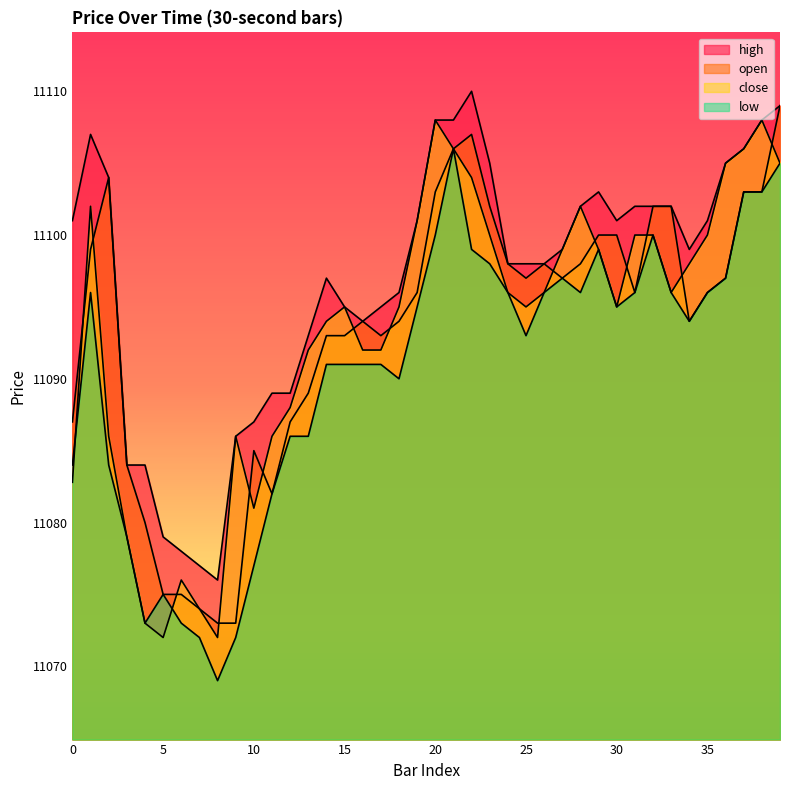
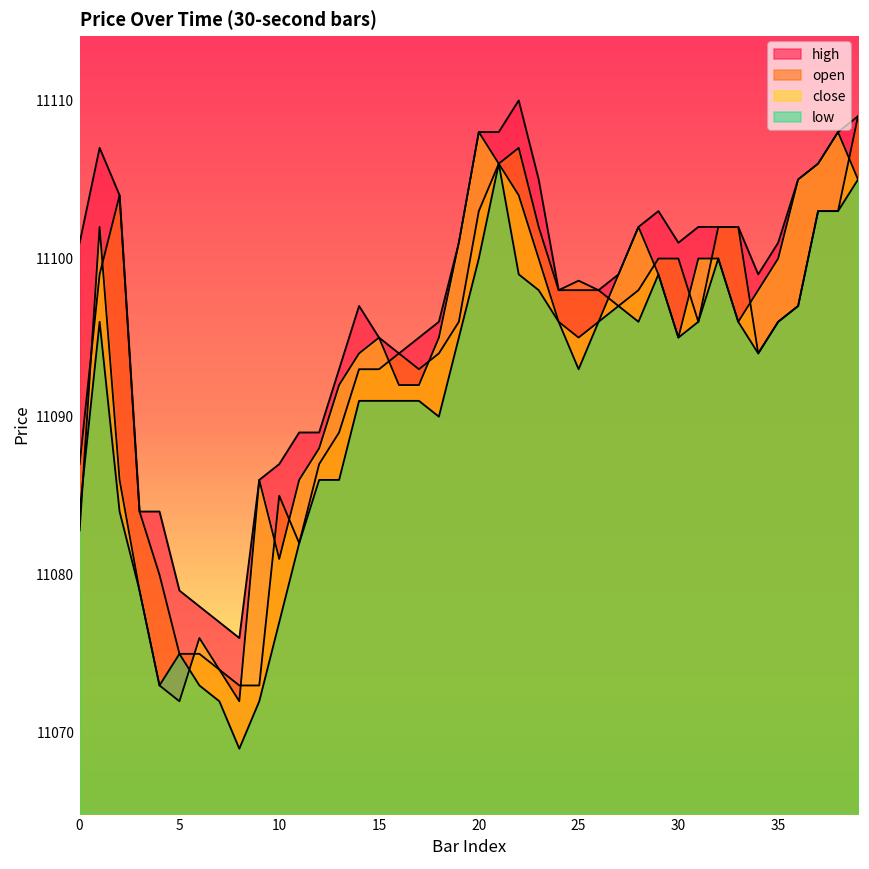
  {
    "high": {
      "0": 11101.0,
      "5": 11079.0,
      "10": 11087.0,
      "25": 11098.0,
      "30": 11101.0,
      "35": 11101.0
    },
    "open": {
      "0": 11087.0,
      "10": 11085.0,
      "15": 11093.0,
      "20": 11103.0,
-     "25": 11097.0,
+     "25": 11098.6,
      "30": 11100.0
    },
    "close": {
      "0": 11082.8,
      "5": 11072.0,
      "10": 11081.0,
      "25": 11095.0,
      "35": 11100.0
    },
    "low": {
      "0": 11084.0,
      "10": 11077.0,
      "15": 11091.0,
      "20": 11100.0,
      "25": 11093.0
    }
  }
